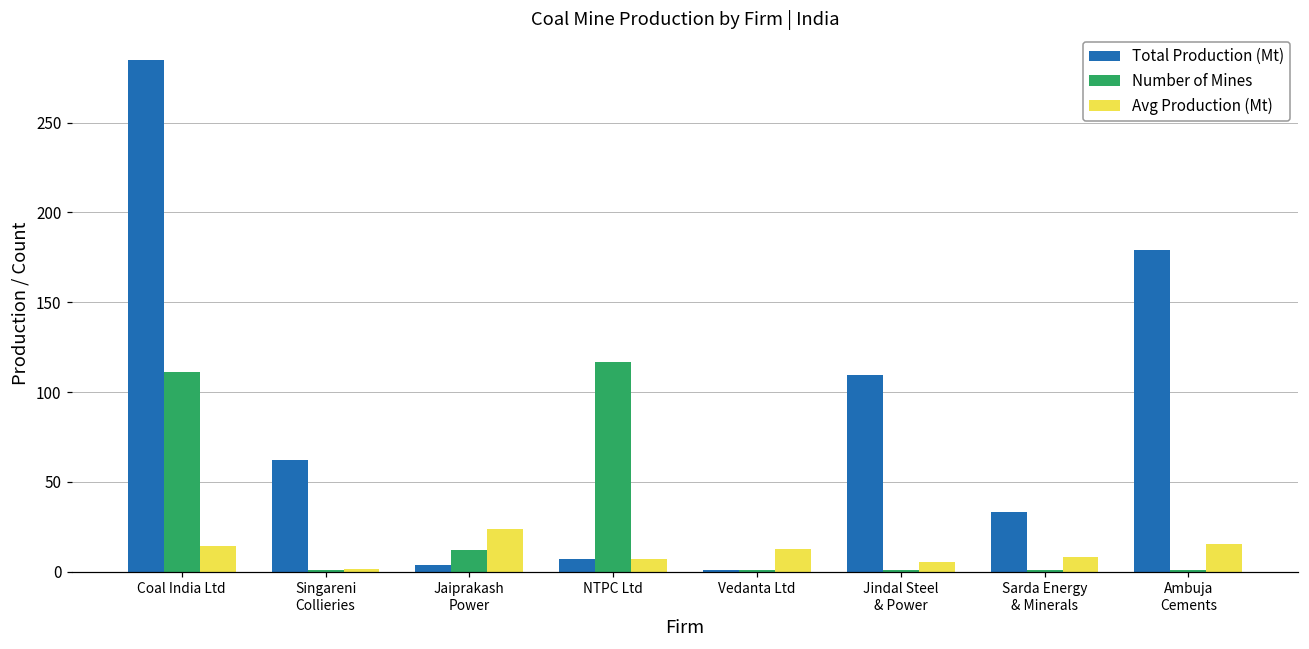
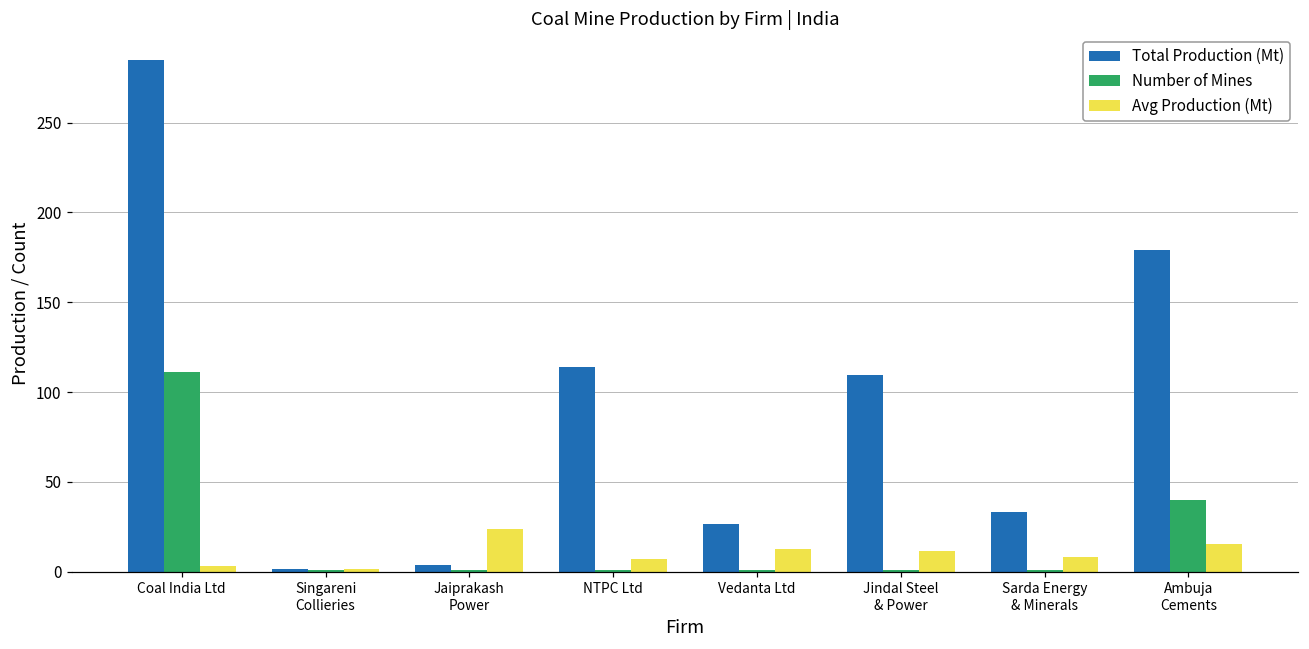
  {
    "Total Production (Mt)": {
      "Coal India Ltd": 285,
-     "Singareni Collieries": 62,
+     "Singareni Collieries": 2,
      "Jaiprakash Power": 4,
-     "NTPC Ltd": 7,
-     "Vedanta Ltd": 1,
+     "NTPC Ltd": 114,
+     "Vedanta Ltd": 26,
      "Jindal Steel & Power": 109,
      "Sarda Energy & Minerals": 33,
      "Ambuja Cements": 179
    },
    "Number of Mines": {
      "Coal India Ltd": 111,
-     "Jaiprakash Power": 12,
-     "NTPC Ltd": 117,
-     "Ambuja Cements": 1
+     "Jaiprakash Power": 1,
+     "NTPC Ltd": 1,
+     "Ambuja Cements": 40
    },
    "Avg Production (Mt)": {
-     "Coal India Ltd": 14,
+     "Coal India Ltd": 3,
      "Singareni Collieries": 2,
      "Jaiprakash Power": 24,
      "NTPC Ltd": 7,
      "Vedanta Ltd": 13,
-     "Jindal Steel & Power": 6,
+     "Jindal Steel & Power": 12,
      "Sarda Energy & Minerals": 8,
      "Ambuja Cements": 16
    }
  }
